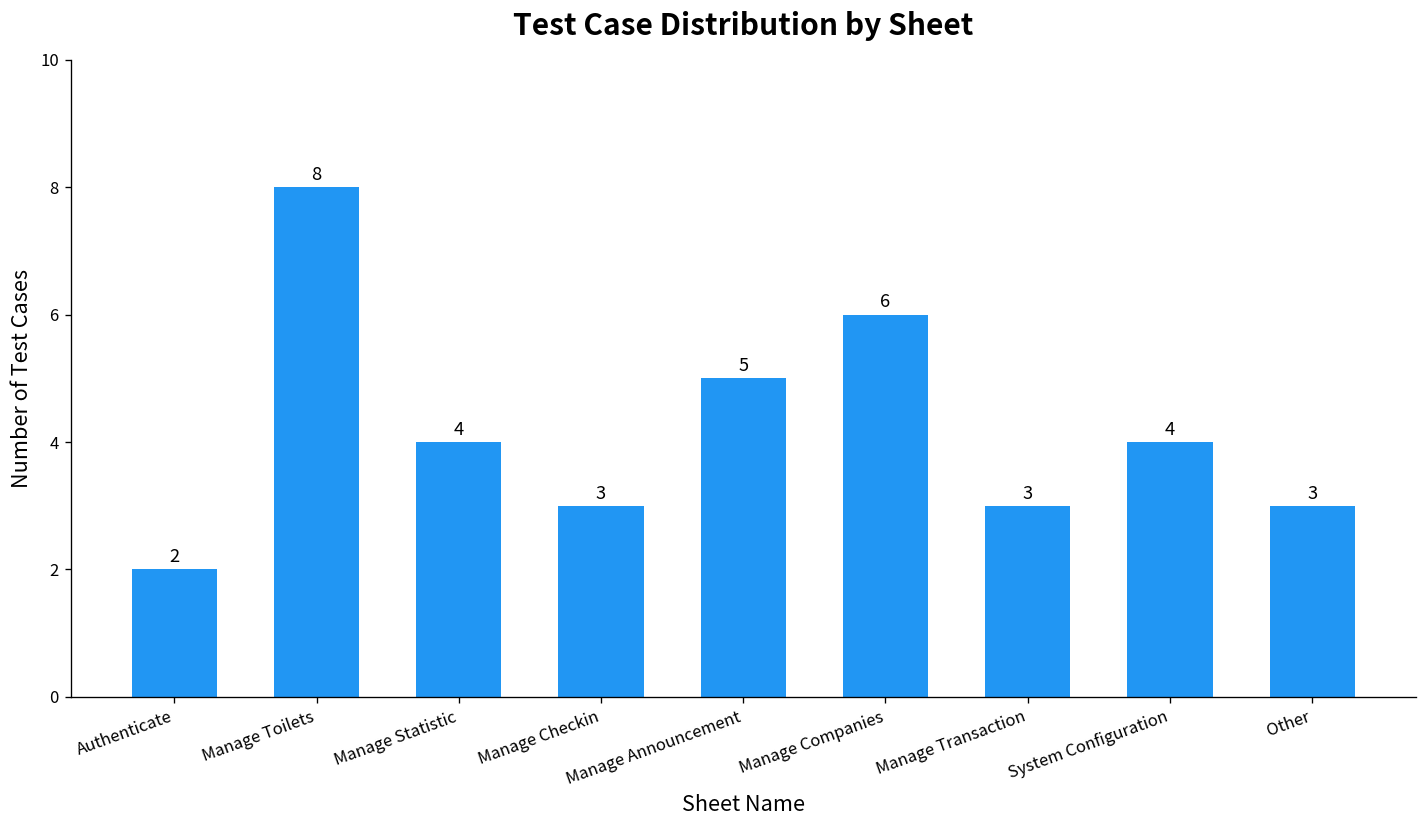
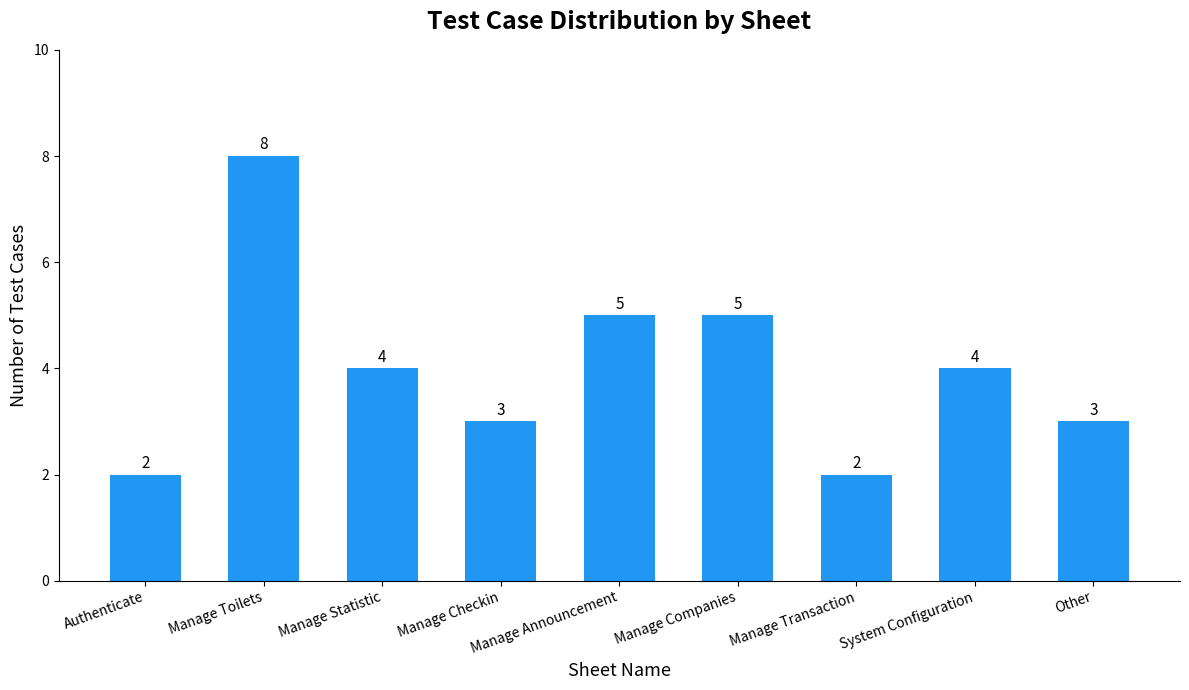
  {
    "Authenticate": 2,
    "Manage Toilets": 8,
    "Manage Statistic": 4,
    "Manage Checkin": 3,
    "Manage Announcement": 5,
-   "Manage Companies": 6,
-   "Manage Transaction": 3,
+   "Manage Companies": 5,
+   "Manage Transaction": 2,
    "System Configuration": 4,
    "Other": 3
  }
